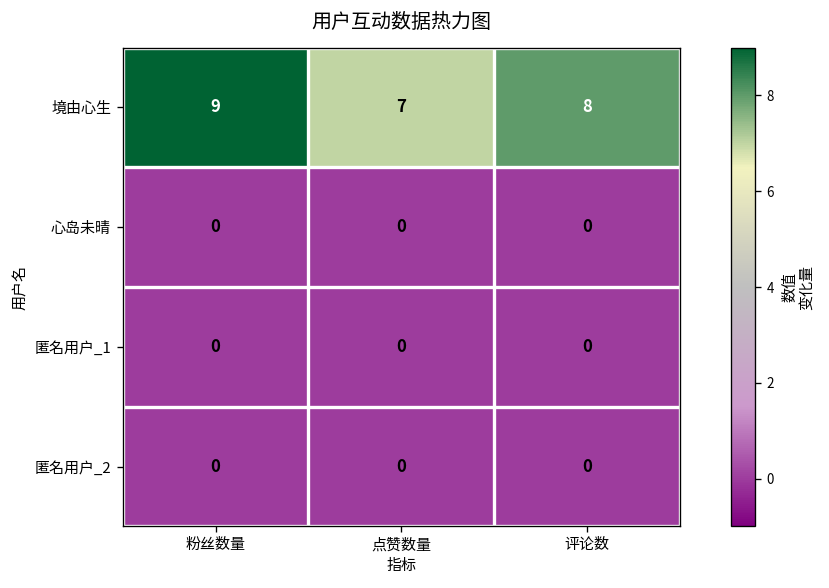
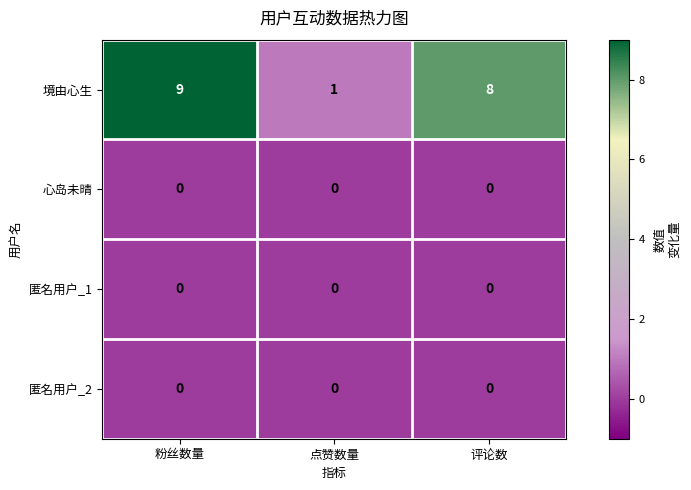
  {
    "境由心生": {
      "粉丝数量": 9,
-     "点赞数量": 7,
+     "点赞数量": 1,
      "评论数": 8
    },
    "心岛未晴": {
      "粉丝数量": 0,
      "点赞数量": 0,
      "评论数": 0
    },
    "匿名用户_1": {
      "粉丝数量": 0,
      "点赞数量": 0,
      "评论数": 0
    },
    "匿名用户_2": {
      "粉丝数量": 0,
      "点赞数量": 0,
      "评论数": 0
    }
  }
